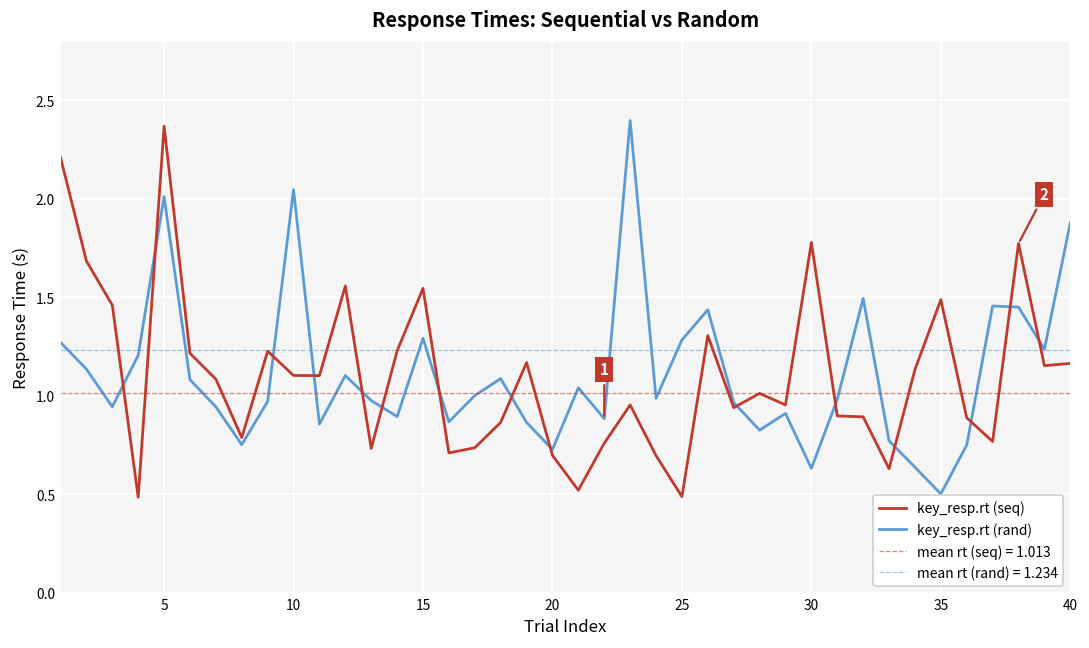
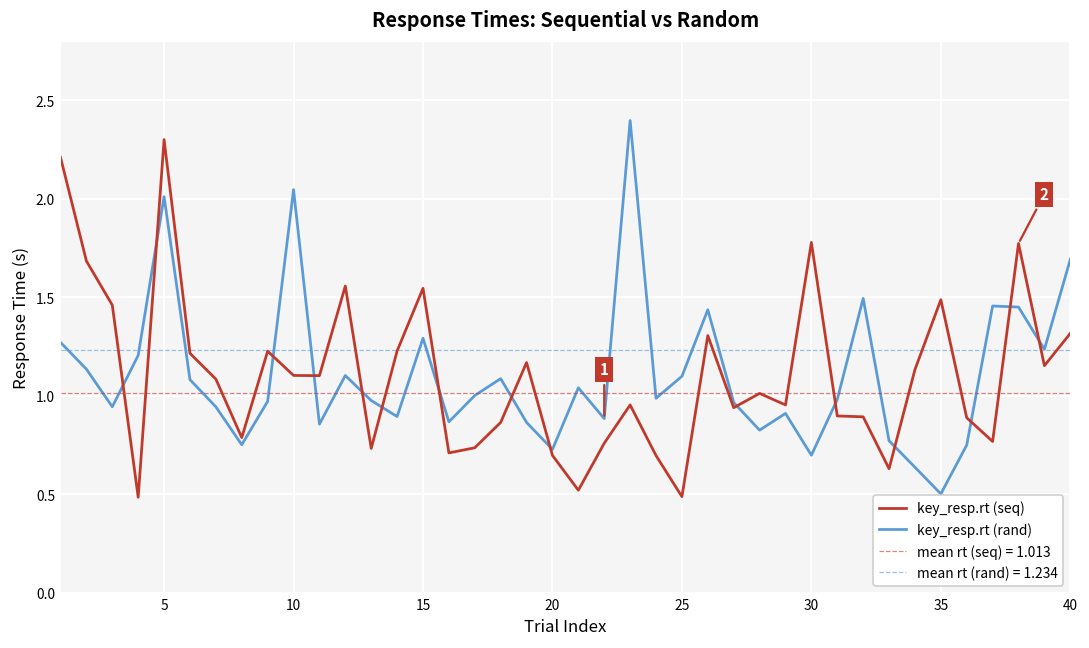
  {
    "key_resp.rt (seq)": {
-     "5": 2.37,
+     "5": 2.30,
      "10": 1.10,
      "15": 1.55,
      "20": 0.70,
      "25": 0.49,
      "30": 1.78,
      "35": 1.49,
-     "40": 1.16
+     "40": 1.32
    },
    "key_resp.rt (rand)": {
      "5": 2.01,
      "10": 2.05,
      "15": 1.29,
      "20": 0.73,
-     "25": 1.28,
-     "30": 0.63,
+     "25": 1.10,
+     "30": 0.70,
      "35": 0.50,
-     "40": 1.88
+     "40": 1.69
    }
  }
